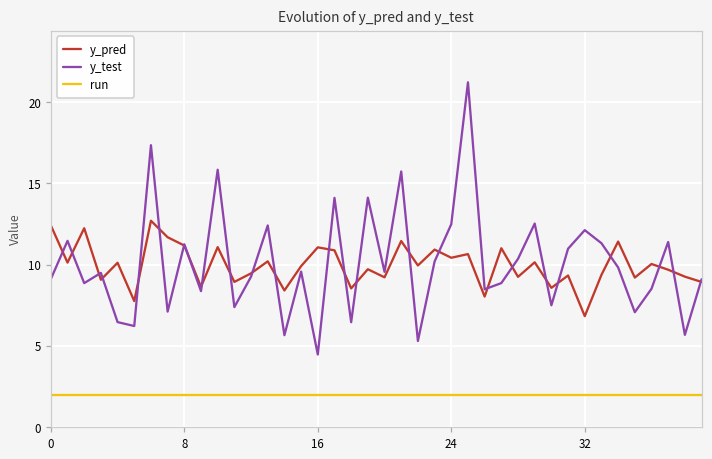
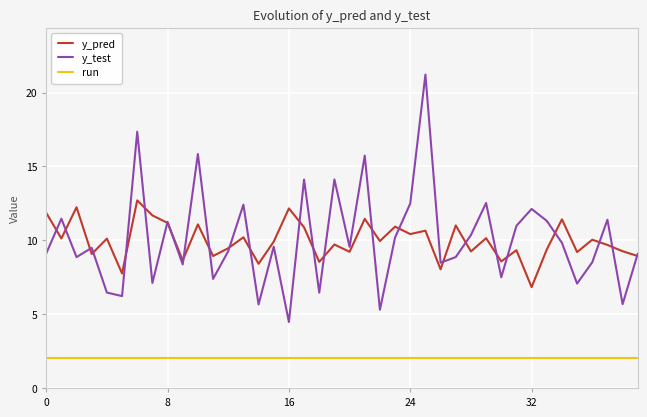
  {
    "y_pred": {
-     "0": 12.4,
-     "16": 11.1,
+     "0": 11.9,
+     "16": 12.2,
      "24": 10.4,
      "32": 6.8
    },
    "y_test": {
      "0": 9.1,
      "16": 4.5,
      "24": 12.5,
      "32": 12.1
    },
    "run": {
      "0": 2.0,
      "8": 2.0,
      "16": 2.0,
      "24": 2.0,
      "32": 2.0
    }
  }
